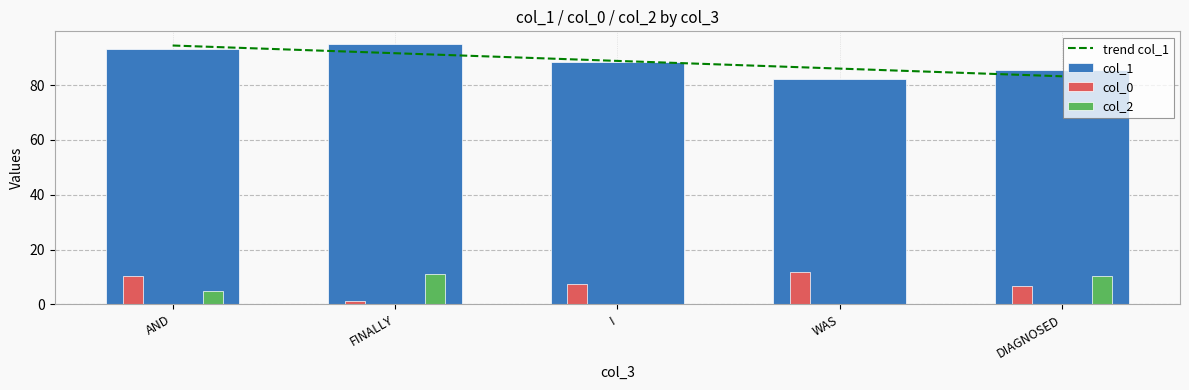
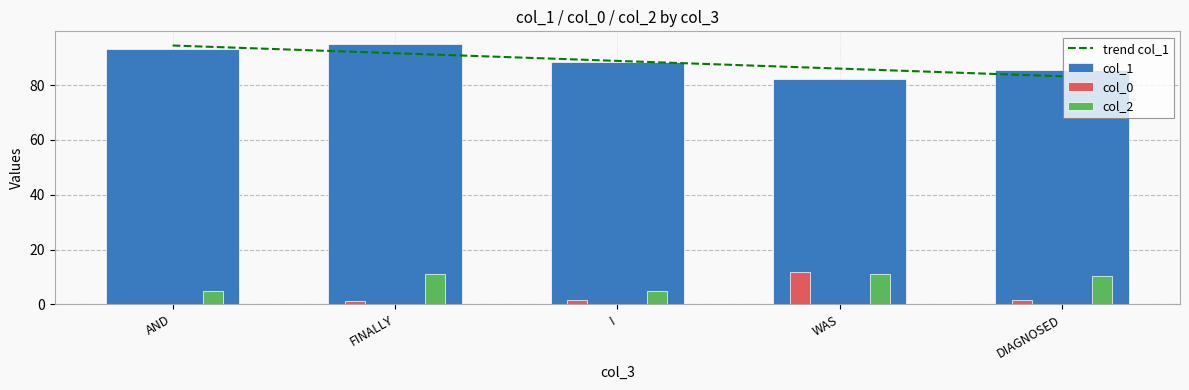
  {
    "trend col_1": {
      "AND": 94,
      "FINALLY": 92,
      "I": 89,
      "WAS": 86,
      "DIAGNOSED": 83
    },
    "col_1": {
      "AND": 93,
      "FINALLY": 95,
      "I": 89,
      "WAS": 82,
      "DIAGNOSED": 85
    },
    "col_0": {
-     "AND": 10,
-     "I": 8,
-     "DIAGNOSED": 7
+     "AND": 0,
+     "I": 1,
+     "DIAGNOSED": 2
    },
    "col_2": {
-     "I": 0,
-     "WAS": 0
+     "I": 5,
+     "WAS": 11
    }
  }
